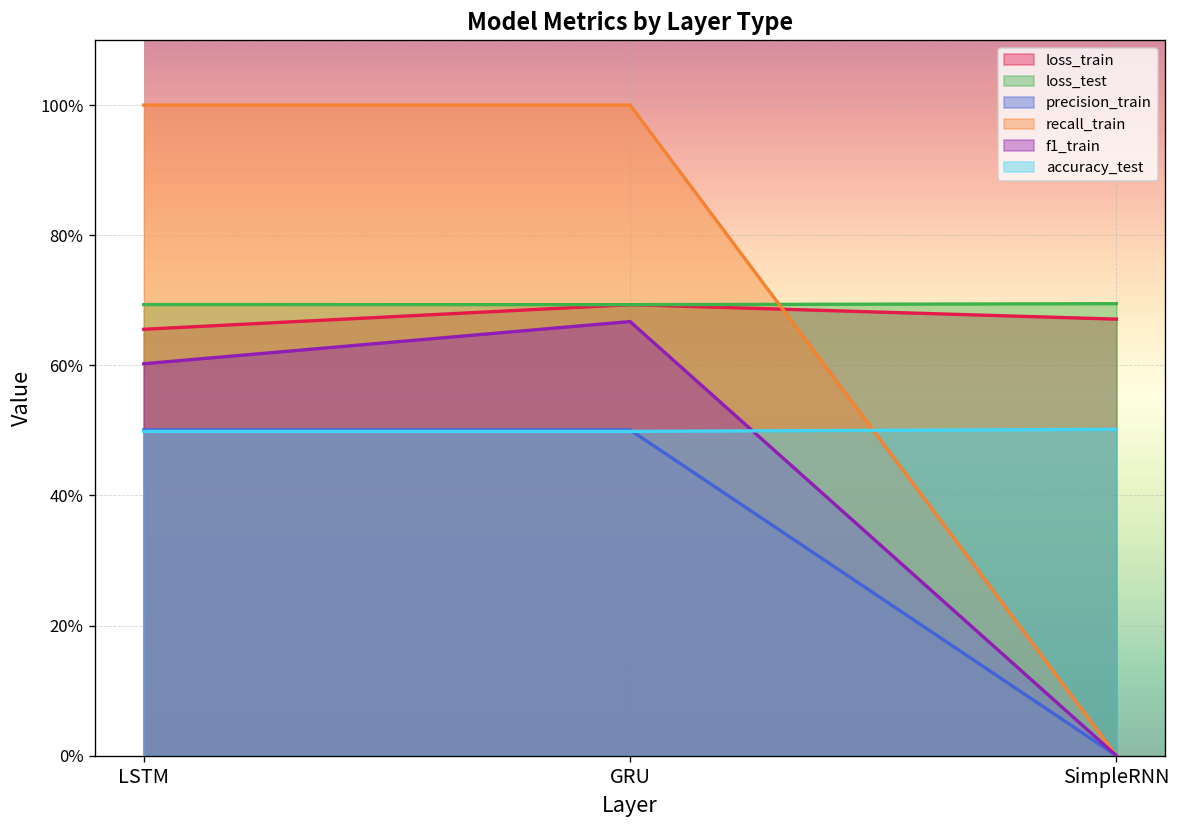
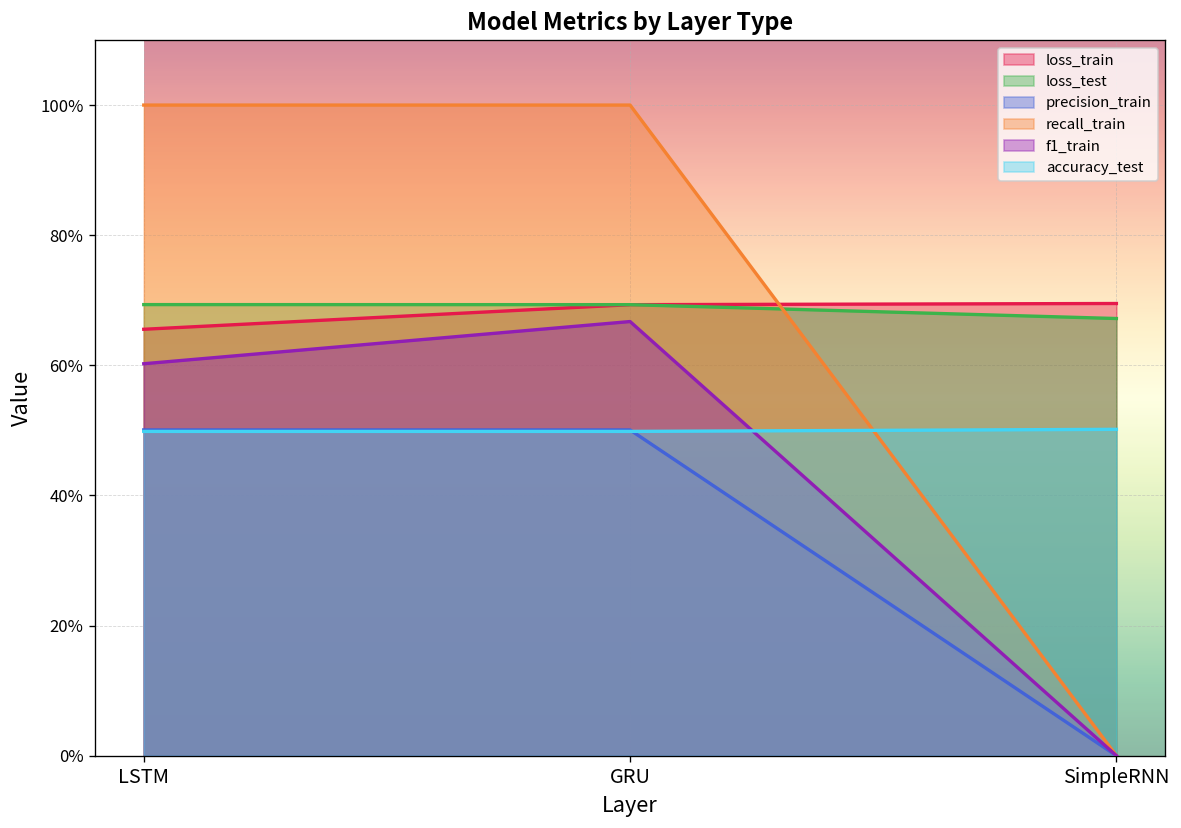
  {
    "loss_train": {
      "LSTM": "66%",
-     "SimpleRNN": "67%"
+     "SimpleRNN": "69%"
    },
    "loss_test": {
      "LSTM": "69%",
-     "SimpleRNN": "69%"
+     "SimpleRNN": "67%"
    },
    "recall_train": {
      "LSTM": "100%",
      "GRU": "100%"
    },
    "f1_train": {
      "LSTM": "60%",
      "GRU": "67%"
    },
    "accuracy_test": {
      "SimpleRNN": "50%"
    }
  }
